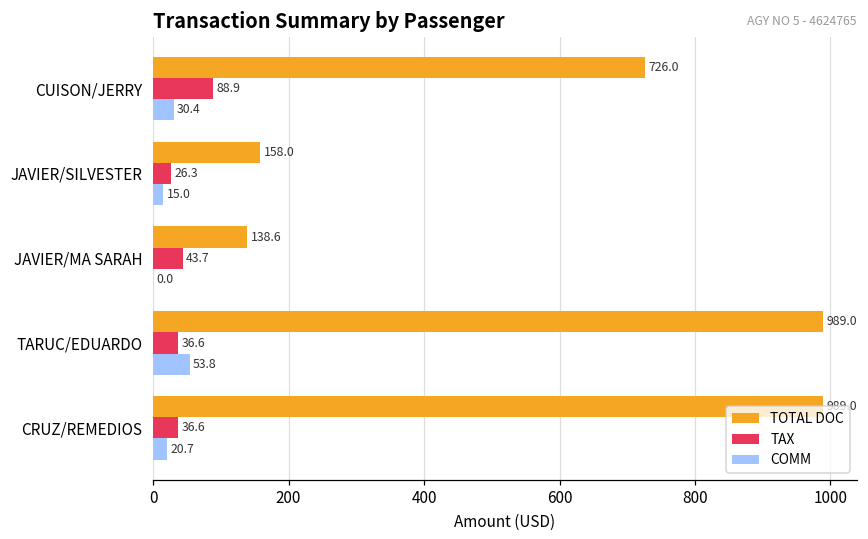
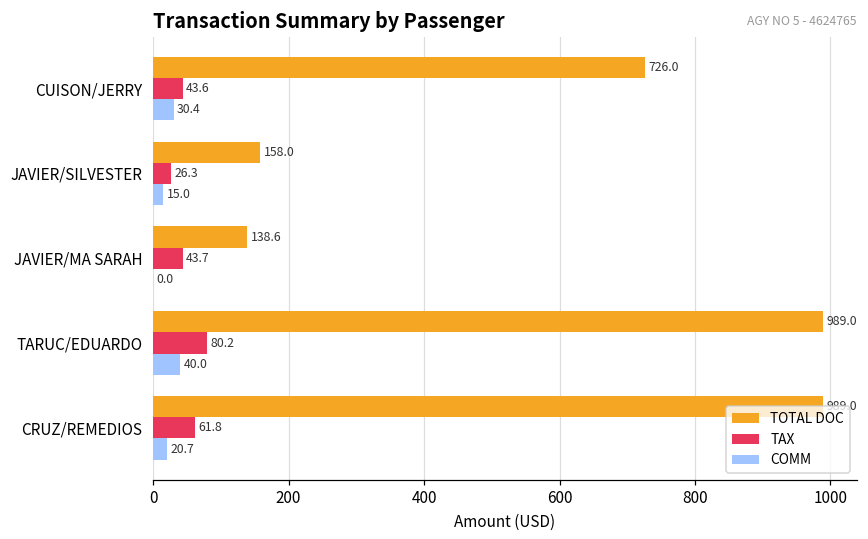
  {
    "TOTAL DOC": {
      "CUISON/JERRY": 726.0,
      "JAVIER/SILVESTER": 158.0,
      "JAVIER/MA SARAH": 138.6,
      "TARUC/EDUARDO": 989.0
    },
    "TAX": {
-     "CUISON/JERRY": 88.9,
+     "CUISON/JERRY": 43.6,
      "JAVIER/SILVESTER": 26.3,
      "JAVIER/MA SARAH": 43.7,
-     "TARUC/EDUARDO": 36.6,
-     "CRUZ/REMEDIOS": 36.6
+     "TARUC/EDUARDO": 80.2,
+     "CRUZ/REMEDIOS": 61.8
    },
    "COMM": {
      "CUISON/JERRY": 30.4,
      "JAVIER/SILVESTER": 15.0,
      "JAVIER/MA SARAH": 0.0,
-     "TARUC/EDUARDO": 53.8,
+     "TARUC/EDUARDO": 40.0,
      "CRUZ/REMEDIOS": 20.7
    }
  }
